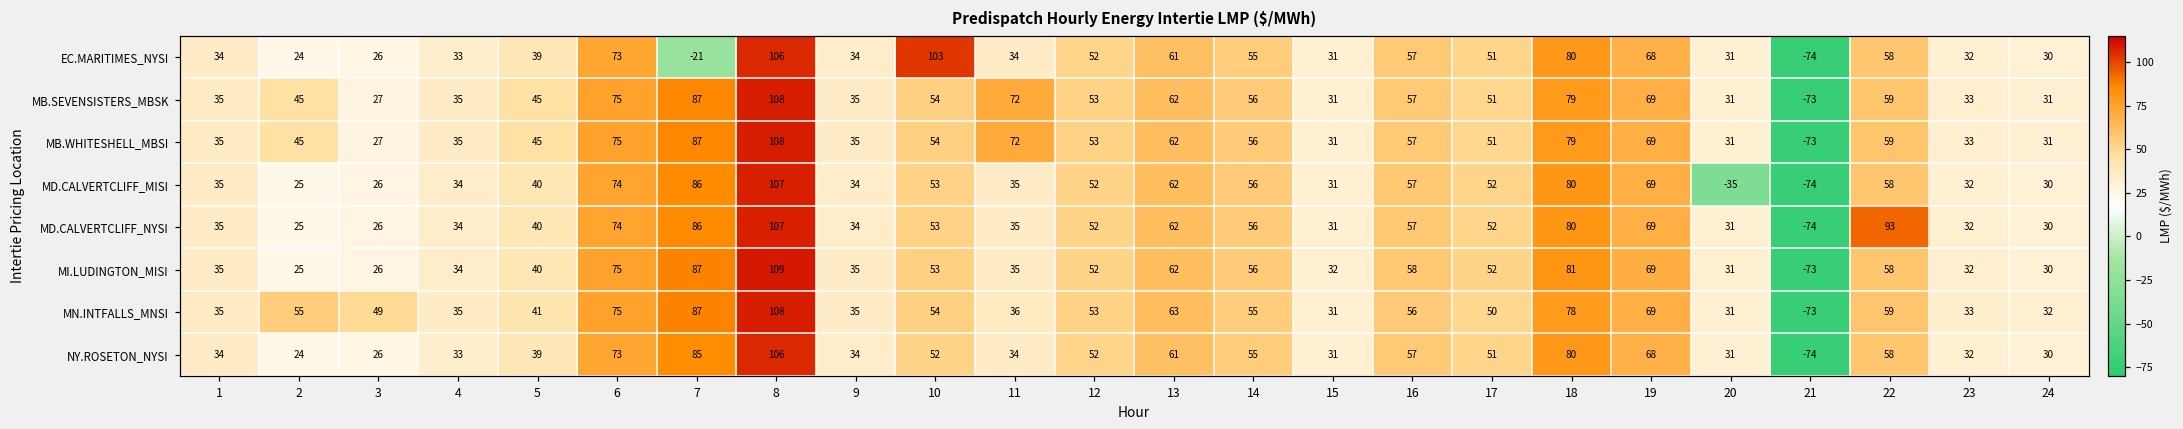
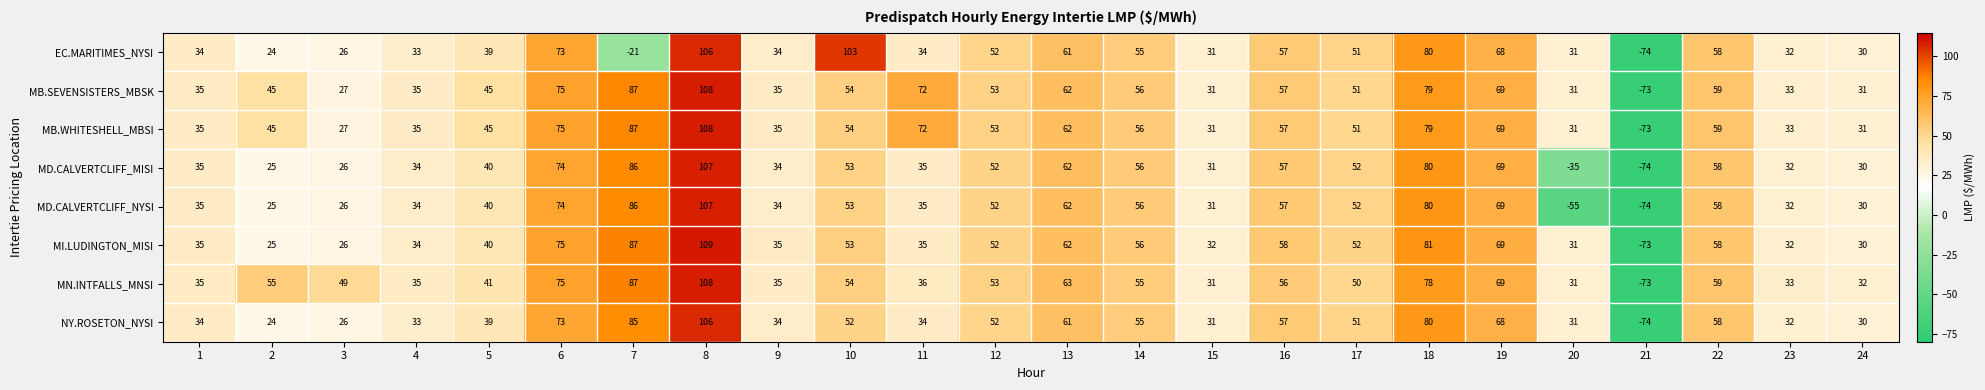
  {
    "EC.MARITIMES_NYSI": {
      "1": 34,
      "2": 24,
      "3": 26,
      "4": 33,
      "5": 39,
      "6": 73,
      "7": -21,
      "8": 106,
      "9": 34,
      "10": 103,
      "11": 34,
      "12": 52,
      "13": 61,
      "14": 55,
      "15": 31,
      "16": 57,
      "17": 51,
      "18": 80,
      "19": 68,
      "20": 31,
      "21": -74,
      "22": 58,
      "23": 32,
      "24": 30
    },
    "MB.SEVENSISTERS_MBSK": {
      "1": 35,
      "2": 45,
      "3": 27,
      "4": 35,
      "5": 45,
      "6": 75,
      "7": 87,
      "8": 108,
      "9": 35,
      "10": 54,
      "11": 72,
      "12": 53,
      "13": 62,
      "14": 56,
      "15": 31,
      "16": 57,
      "17": 51,
      "18": 79,
      "19": 69,
      "20": 31,
      "21": -73,
      "22": 59,
      "23": 33,
      "24": 31
    },
    "MB.WHITESHELL_MBSI": {
      "1": 35,
      "2": 45,
      "3": 27,
      "4": 35,
      "5": 45,
      "6": 75,
      "7": 87,
      "8": 108,
      "9": 35,
      "10": 54,
      "11": 72,
      "12": 53,
      "13": 62,
      "14": 56,
      "15": 31,
      "16": 57,
      "17": 51,
      "18": 79,
      "19": 69,
      "20": 31,
      "21": -73,
      "22": 59,
      "23": 33,
      "24": 31
    },
    "MD.CALVERTCLIFF_MISI": {
      "1": 35,
      "2": 25,
      "3": 26,
      "4": 34,
      "5": 40,
      "6": 74,
      "7": 86,
      "8": 107,
      "9": 34,
      "10": 53,
      "11": 35,
      "12": 52,
      "13": 62,
      "14": 56,
      "15": 31,
      "16": 57,
      "17": 52,
      "18": 80,
      "19": 69,
      "20": -35,
      "21": -74,
      "22": 58,
      "23": 32,
      "24": 30
    },
    "MD.CALVERTCLIFF_NYSI": {
      "1": 35,
      "2": 25,
      "3": 26,
      "4": 34,
      "5": 40,
      "6": 74,
      "7": 86,
      "8": 107,
      "9": 34,
      "10": 53,
      "11": 35,
      "12": 52,
      "13": 62,
      "14": 56,
      "15": 31,
      "16": 57,
      "17": 52,
      "18": 80,
      "19": 69,
-     "20": 31,
+     "20": -55,
      "21": -74,
-     "22": 93,
+     "22": 58,
      "23": 32,
      "24": 30
    },
    "MI.LUDINGTON_MISI": {
      "1": 35,
      "2": 25,
      "3": 26,
      "4": 34,
      "5": 40,
      "6": 75,
      "7": 87,
      "8": 109,
      "9": 35,
      "10": 53,
      "11": 35,
      "12": 52,
      "13": 62,
      "14": 56,
      "15": 32,
      "16": 58,
      "17": 52,
      "18": 81,
      "19": 69,
      "20": 31,
      "21": -73,
      "22": 58,
      "23": 32,
      "24": 30
    },
    "MN.INTFALLS_MNSI": {
      "1": 35,
      "2": 55,
      "3": 49,
      "4": 35,
      "5": 41,
      "6": 75,
      "7": 87,
      "8": 108,
      "9": 35,
      "10": 54,
      "11": 36,
      "12": 53,
      "13": 63,
      "14": 55,
      "15": 31,
      "16": 56,
      "17": 50,
      "18": 78,
      "19": 69,
      "20": 31,
      "21": -73,
      "22": 59,
      "23": 33,
      "24": 32
    },
    "NY.ROSETON_NYSI": {
      "1": 34,
      "2": 24,
      "3": 26,
      "4": 33,
      "5": 39,
      "6": 73,
      "7": 85,
      "8": 106,
      "9": 34,
      "10": 52,
      "11": 34,
      "12": 52,
      "13": 61,
      "14": 55,
      "15": 31,
      "16": 57,
      "17": 51,
      "18": 80,
      "19": 68,
      "20": 31,
      "21": -74,
      "22": 58,
      "23": 32,
      "24": 30
    }
  }
